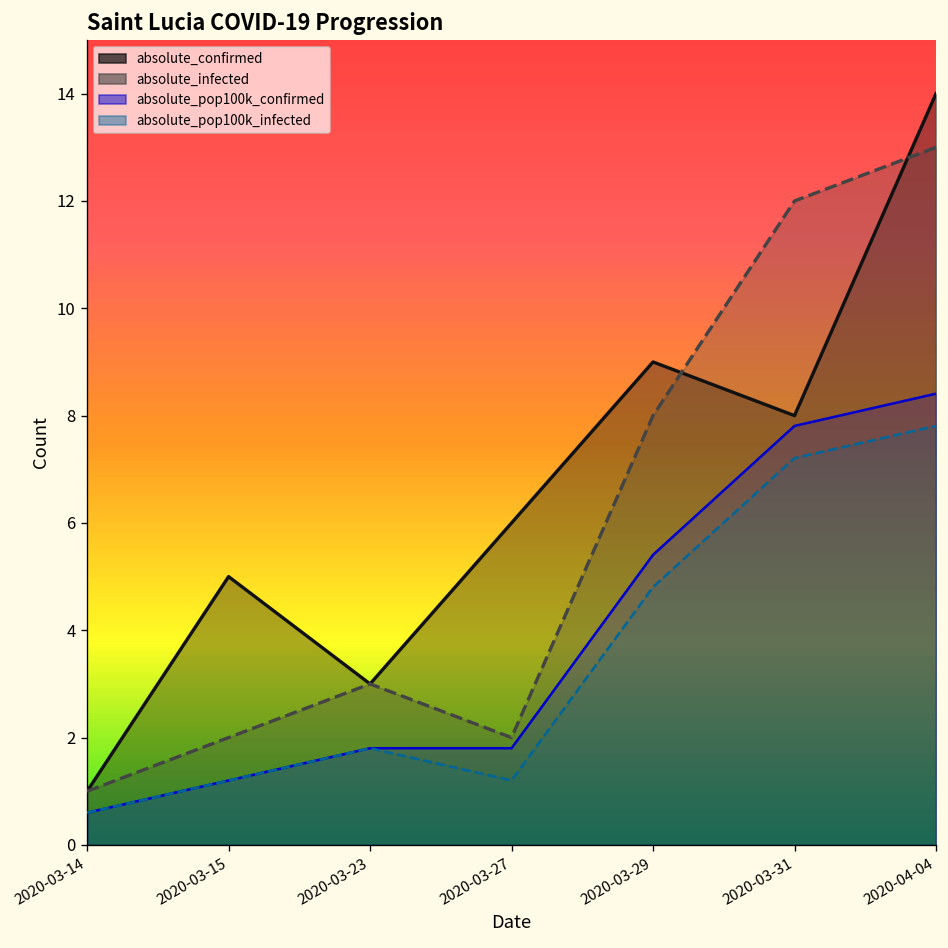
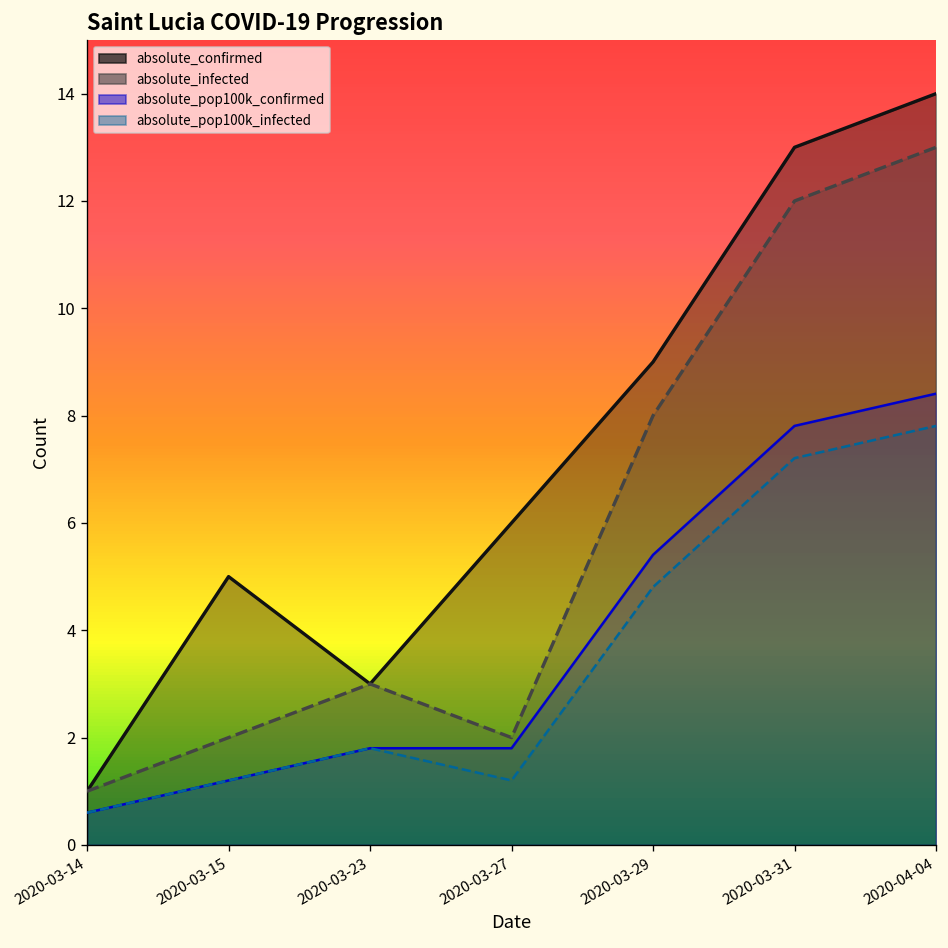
  {
    "absolute_confirmed": {
      "2020-03-15": 5,
      "2020-03-27": 6,
      "2020-03-29": 9,
-     "2020-03-31": 8,
+     "2020-03-31": 13,
      "2020-04-04": 14
    }
  }
